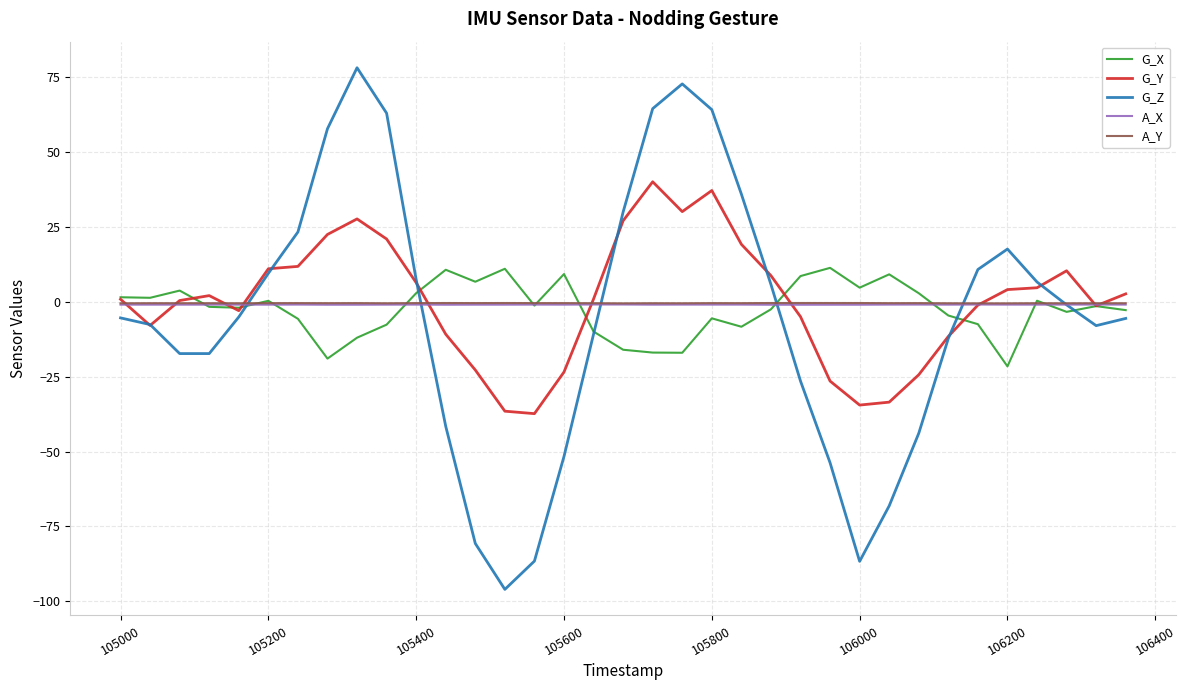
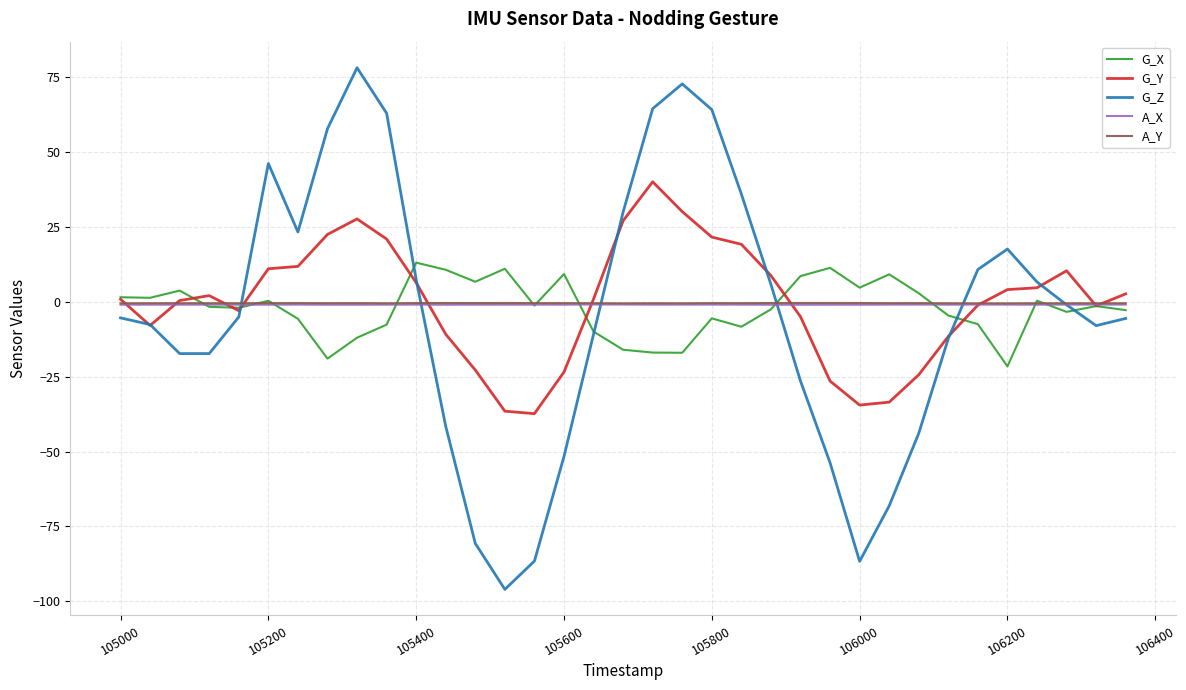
  {
    "G_X": {
-     "105400": 3,
+     "105400": 13,
      "105600": 9,
      "105800": -5,
      "106000": 5,
      "106200": -22
    },
    "G_Y": {
      "105200": 11,
      "105400": 6,
      "105600": -23,
-     "105800": 37,
+     "105800": 22,
      "106000": -34,
      "106200": 4
    },
    "G_Z": {
      "105000": -5,
-     "105200": 10,
+     "105200": 46,
      "105400": 7,
      "105600": -52,
      "105800": 64,
      "106000": -87,
      "106200": 18
    }
  }
